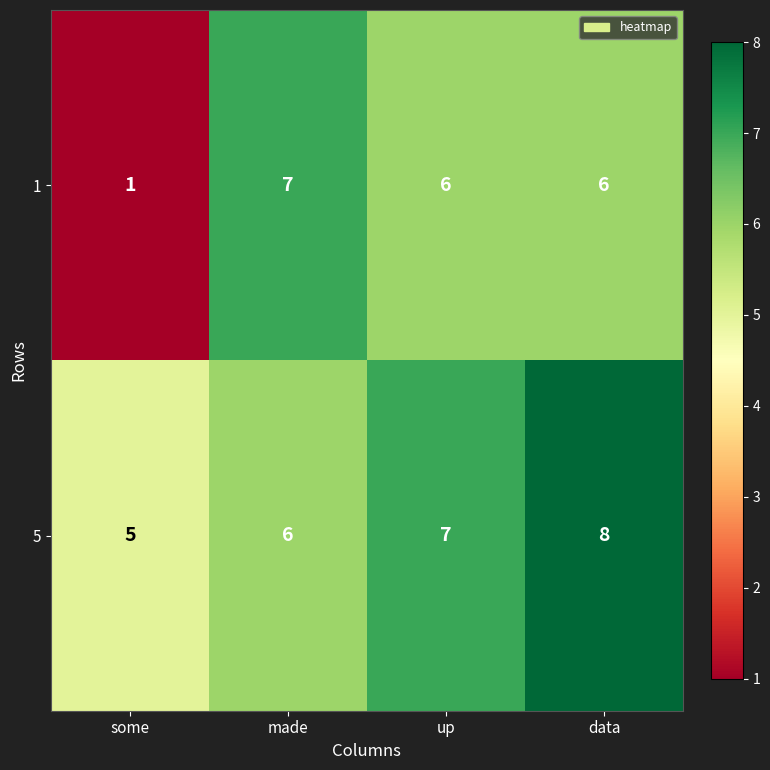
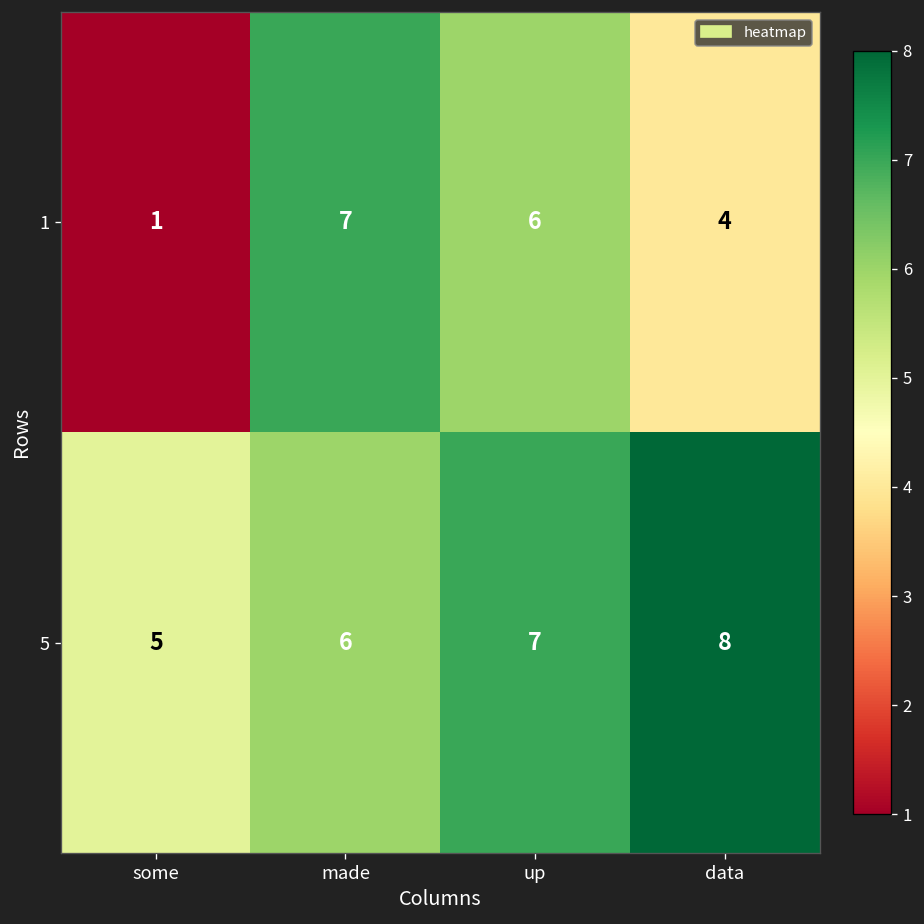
  {
    "1": {
      "some": 1,
      "made": 7,
      "up": 6,
-     "data": 6
+     "data": 4
    },
    "5": {
      "some": 5,
      "made": 6,
      "up": 7,
      "data": 8
    }
  }
